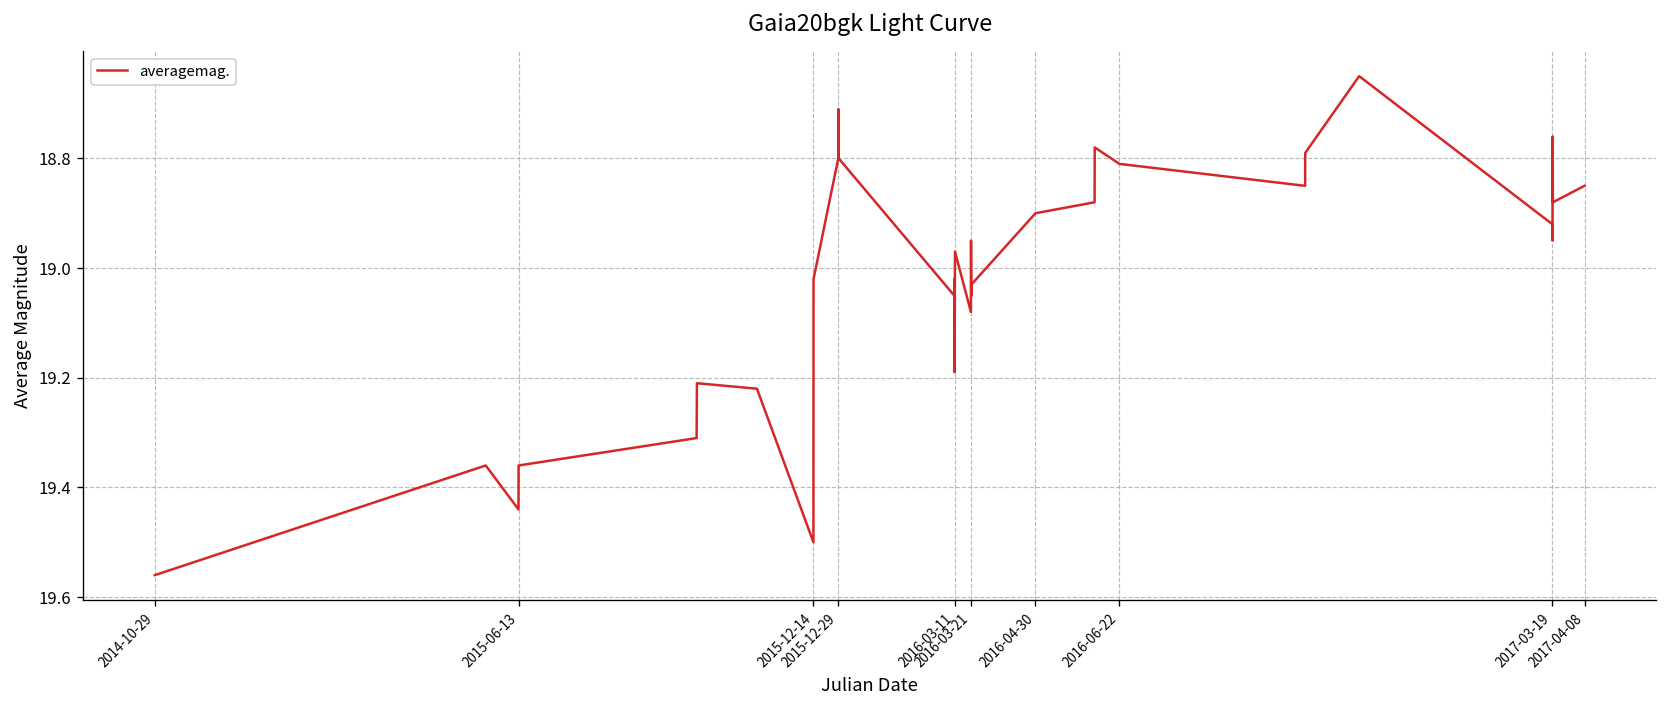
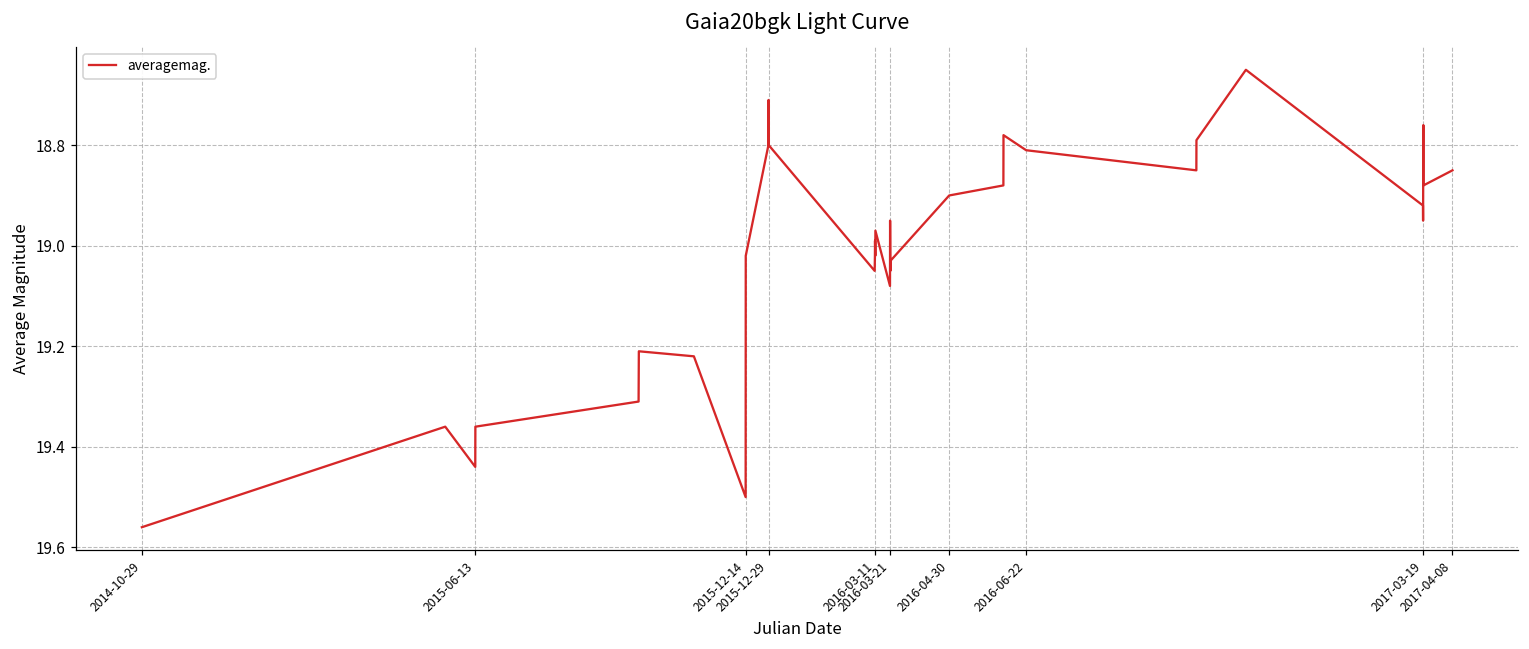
  {
    "2014-10-29": 19.56,
    "2015-06-13": 19.36,
    "2015-12-14": 19.50,
    "2015-12-29": 18.71,
-   "2016-03-11": 19.19,
+   "2016-03-11": 18.99,
    "2016-03-21": 19.08,
    "2016-04-30": 18.90,
    "2016-06-22": 18.81,
    "2017-03-19": 18.92,
    "2017-04-08": 18.85
  }
